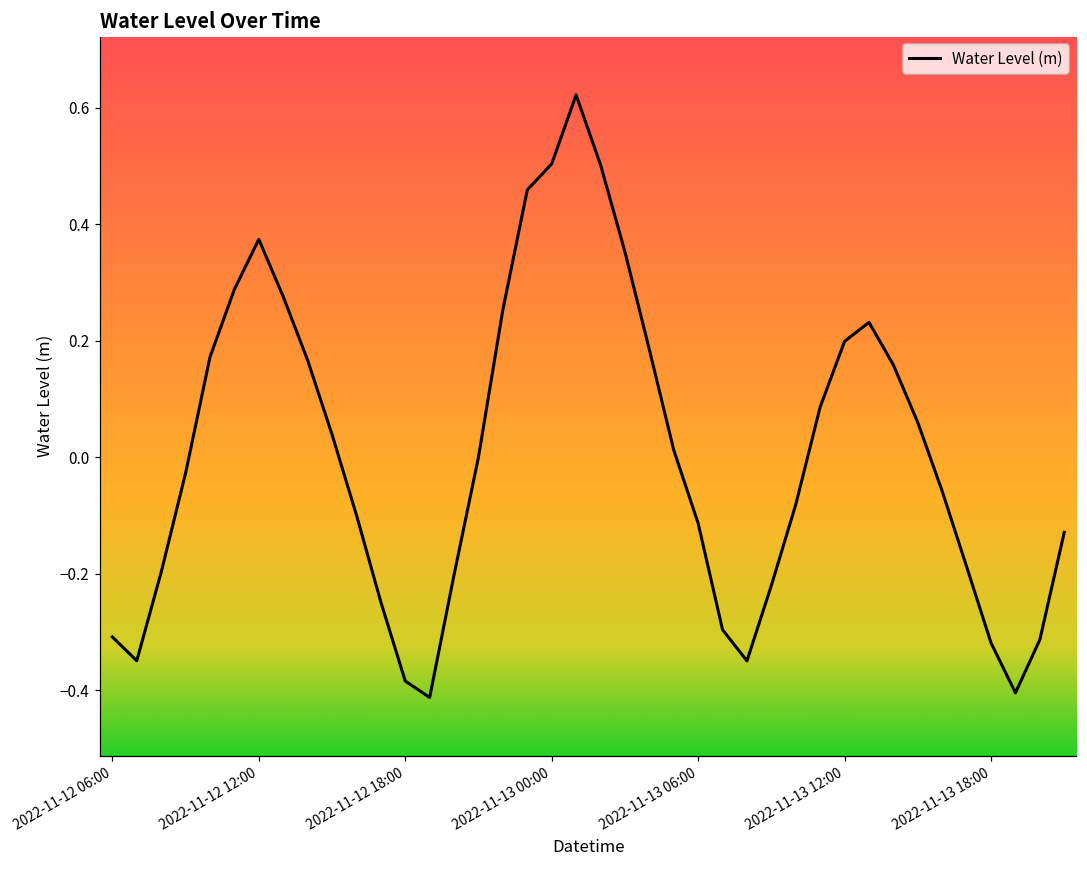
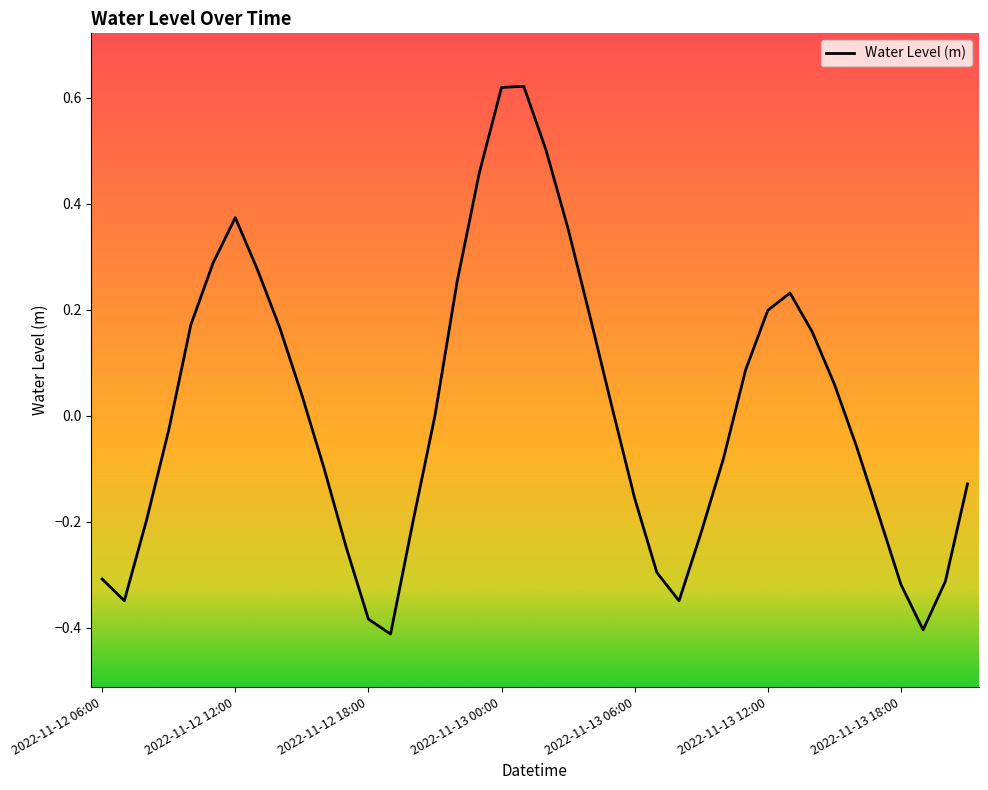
  {
    "2022-11-12 06:00": -0.31,
    "2022-11-12 12:00": 0.37,
    "2022-11-12 18:00": -0.38,
-   "2022-11-13 00:00": 0.50,
-   "2022-11-13 06:00": -0.11,
+   "2022-11-13 00:00": 0.62,
+   "2022-11-13 06:00": -0.16,
    "2022-11-13 12:00": 0.20,
    "2022-11-13 18:00": -0.32
  }
